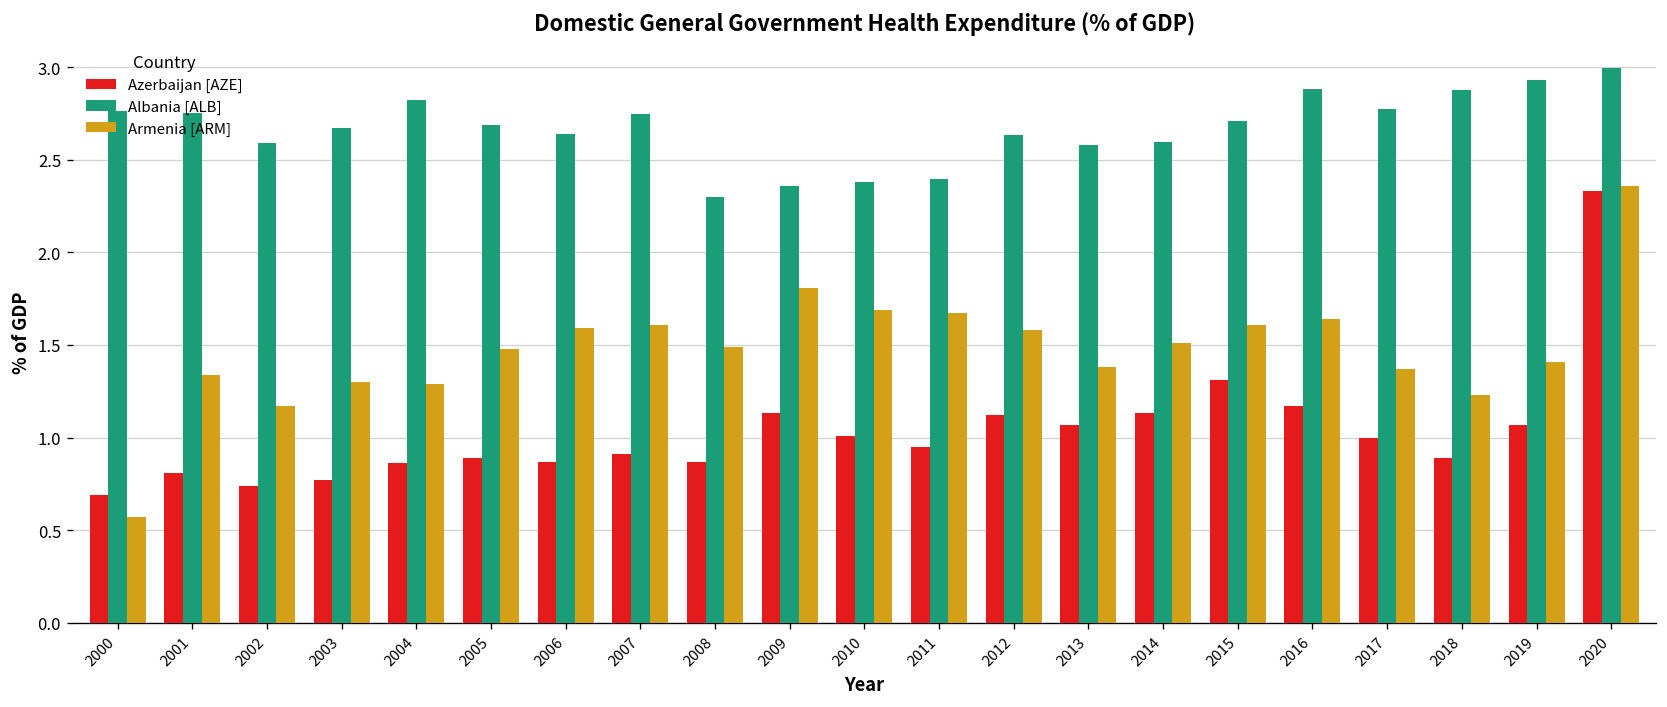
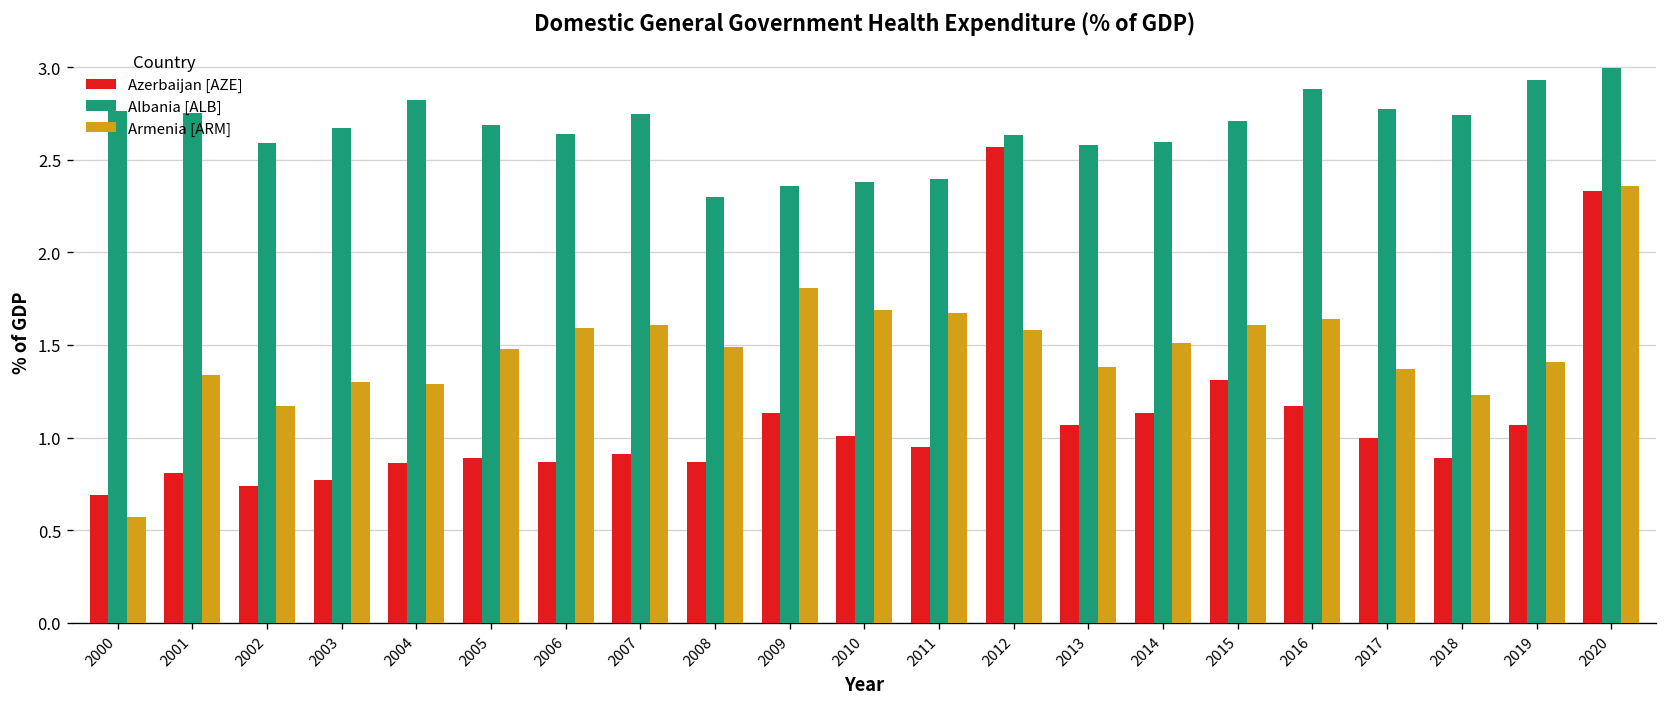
  {
    "Azerbaijan [AZE]": {
      "2000": 0.69,
      "2001": 0.81,
      "2002": 0.74,
      "2003": 0.77,
      "2004": 0.86,
      "2005": 0.89,
      "2006": 0.87,
      "2007": 0.91,
      "2008": 0.87,
      "2009": 1.13,
      "2010": 1.01,
      "2011": 0.95,
-     "2012": 1.12,
+     "2012": 2.57,
      "2013": 1.07,
      "2014": 1.13,
      "2015": 1.31,
      "2016": 1.17,
      "2017": 1.00,
      "2018": 0.89,
      "2019": 1.07,
      "2020": 2.33
    },
    "Albania [ALB]": {
      "2000": 2.77,
      "2001": 2.75,
      "2002": 2.59,
      "2003": 2.67,
      "2004": 2.82,
      "2005": 2.69,
      "2006": 2.64,
      "2007": 2.75,
      "2008": 2.30,
      "2009": 2.36,
      "2010": 2.38,
      "2011": 2.40,
      "2012": 2.63,
      "2013": 2.58,
      "2014": 2.59,
      "2015": 2.71,
      "2016": 2.88,
      "2017": 2.77,
-     "2018": 2.87,
+     "2018": 2.74,
      "2019": 2.93,
      "2020": 3.00
    },
    "Armenia [ARM]": {
      "2000": 0.57,
      "2001": 1.34,
      "2002": 1.17,
      "2003": 1.30,
      "2004": 1.29,
      "2005": 1.48,
      "2006": 1.59,
      "2007": 1.61,
      "2008": 1.49,
      "2009": 1.81,
      "2010": 1.69,
      "2011": 1.67,
      "2012": 1.58,
      "2013": 1.38,
      "2014": 1.51,
      "2015": 1.61,
      "2016": 1.64,
      "2017": 1.37,
      "2018": 1.23,
      "2019": 1.41,
      "2020": 2.36
    }
  }
